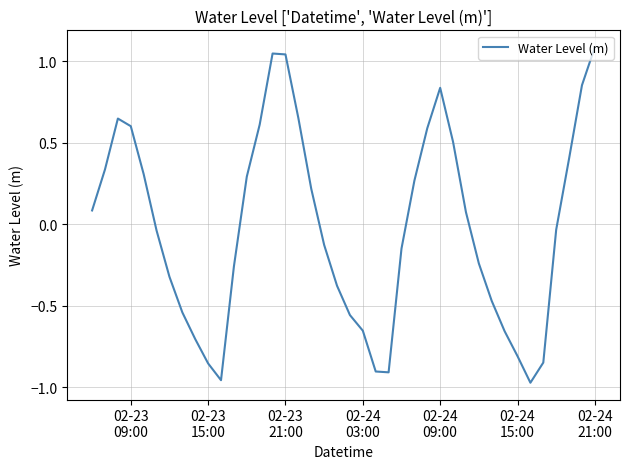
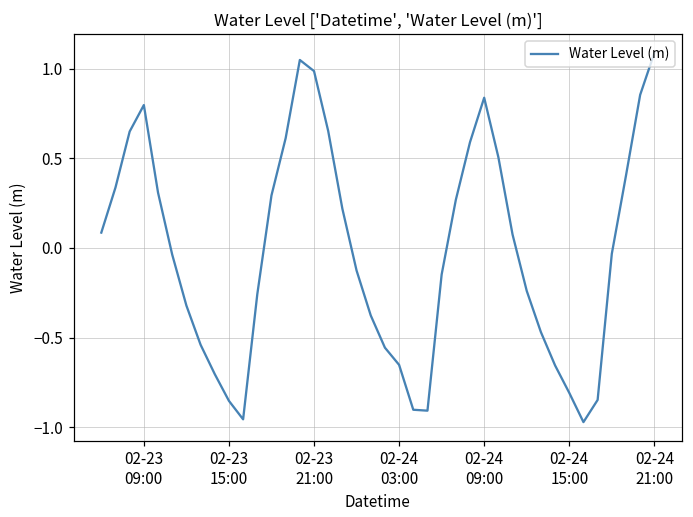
  {
-   "02-23 09:00": 0.60,
+   "02-23 09:00": 0.80,
    "02-23 15:00": -0.85,
-   "02-23 21:00": 1.04,
+   "02-23 21:00": 0.99,
    "02-24 03:00": -0.65,
    "02-24 09:00": 0.84,
    "02-24 15:00": -0.81
  }
